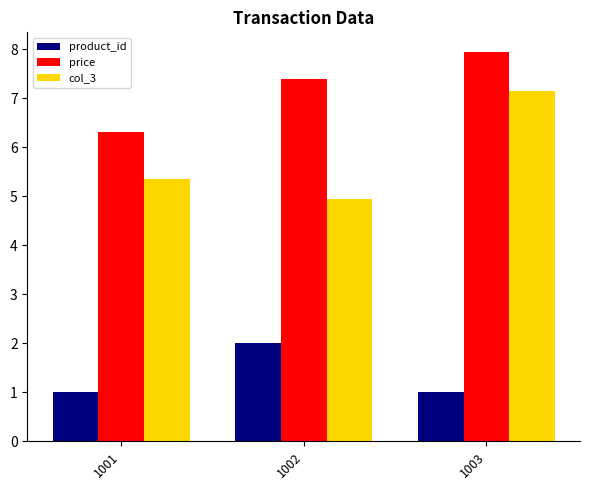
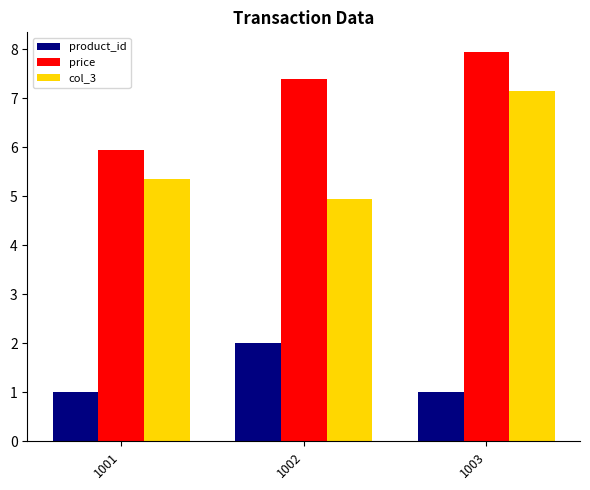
  {
    "product_id": {
      "1001": 1.0,
      "1002": 2.0,
      "1003": 1.0
    },
    "price": {
-     "1001": 6.3,
+     "1001": 6.0,
      "1002": 7.4,
      "1003": 8.0
    },
    "col_3": {
      "1001": 5.4,
      "1002": 5.0,
      "1003": 7.2
    }
  }
